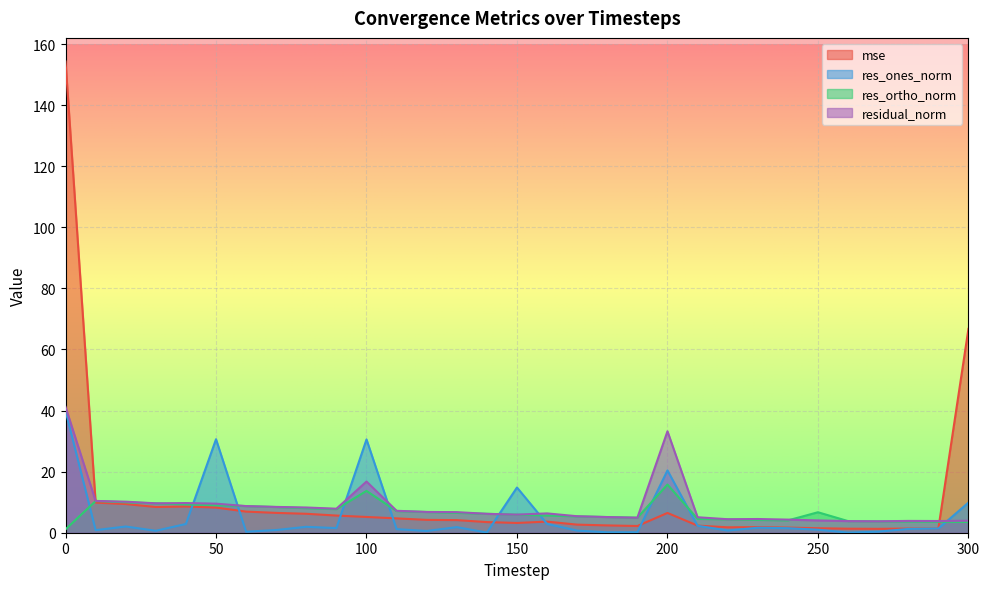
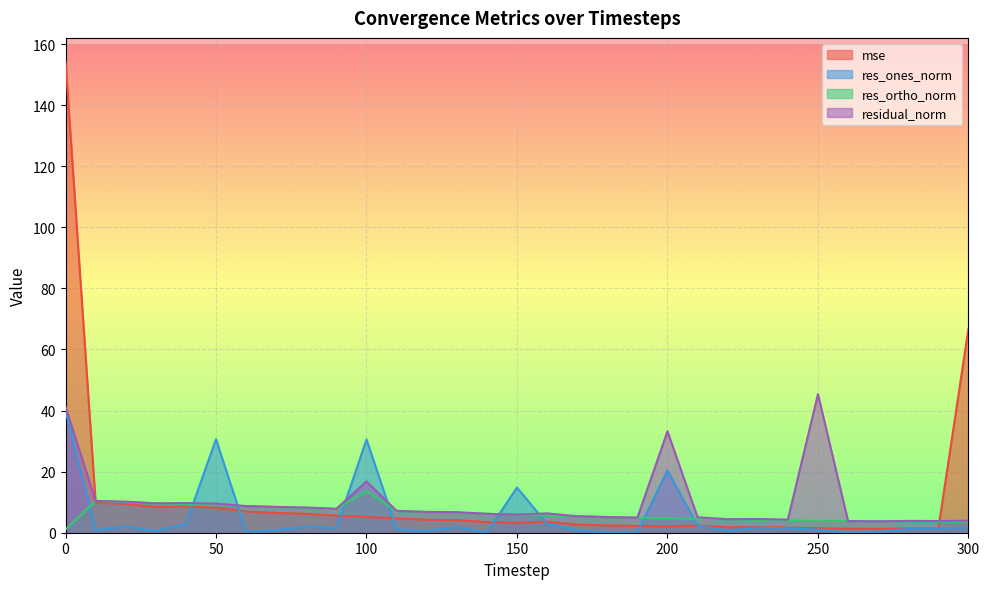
  {
    "mse": {
      "0": 154,
      "100": 5,
      "150": 3,
-     "200": 6,
+     "200": 2,
      "300": 67
    },
    "res_ones_norm": {
      "0": 40,
      "50": 31,
      "100": 31,
      "150": 15,
      "200": 20,
-     "300": 10
+     "300": 2
    },
    "res_ortho_norm": {
      "0": 1,
      "100": 14,
-     "200": 16,
-     "250": 7
+     "200": 5,
+     "250": 4
    },
    "residual_norm": {
      "0": 41,
      "100": 17,
      "200": 33,
-     "250": 4
+     "250": 45
    }
  }
